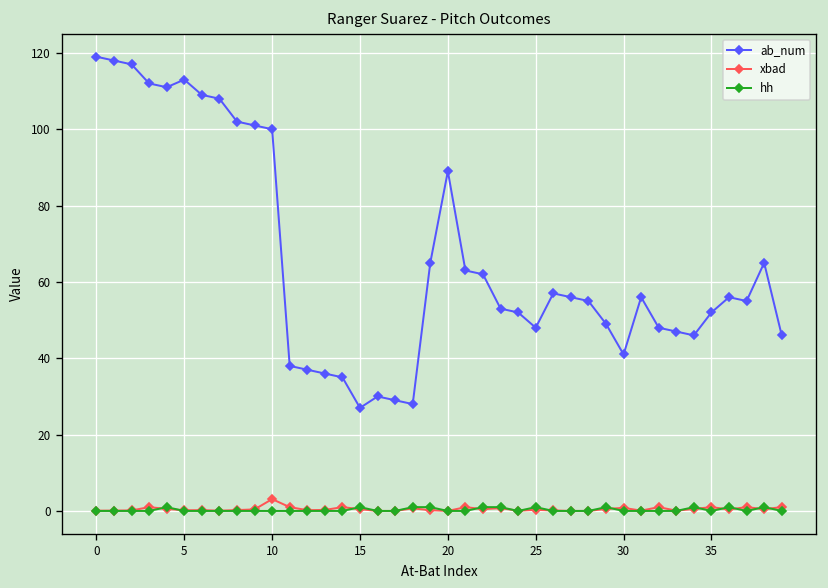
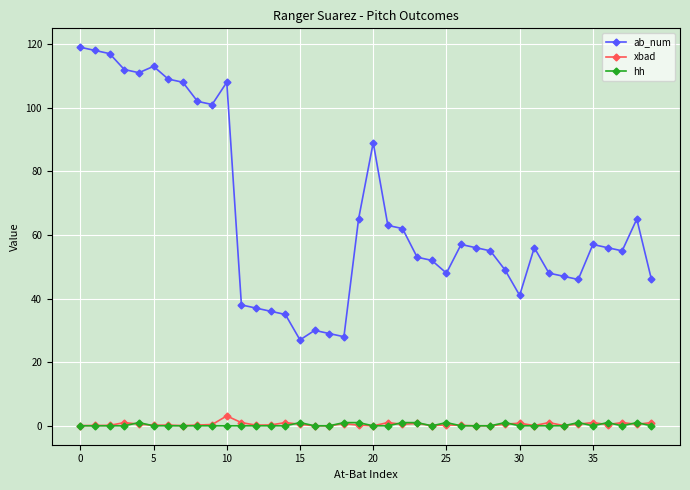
  {
    "ab_num": {
      "0": 119,
      "5": 113,
-     "10": 100,
+     "10": 108,
      "15": 27,
      "20": 89,
      "25": 48,
      "30": 41,
-     "35": 52
+     "35": 57
    },
    "xbad": {
      "10": 3,
      "30": 1,
      "35": 1
    },
    "hh": {
      "10": 0,
      "30": 0,
      "35": 0
    }
  }
